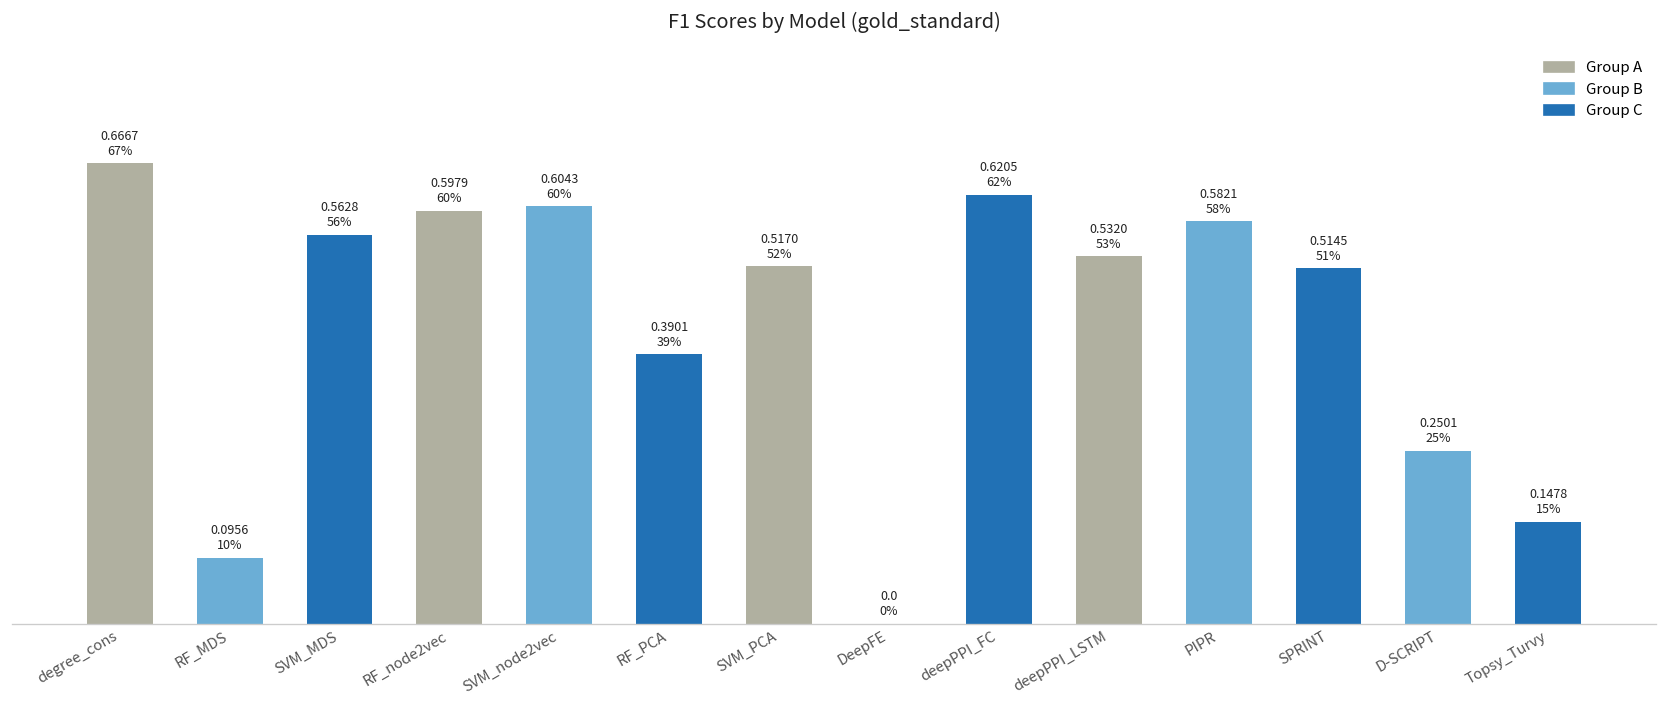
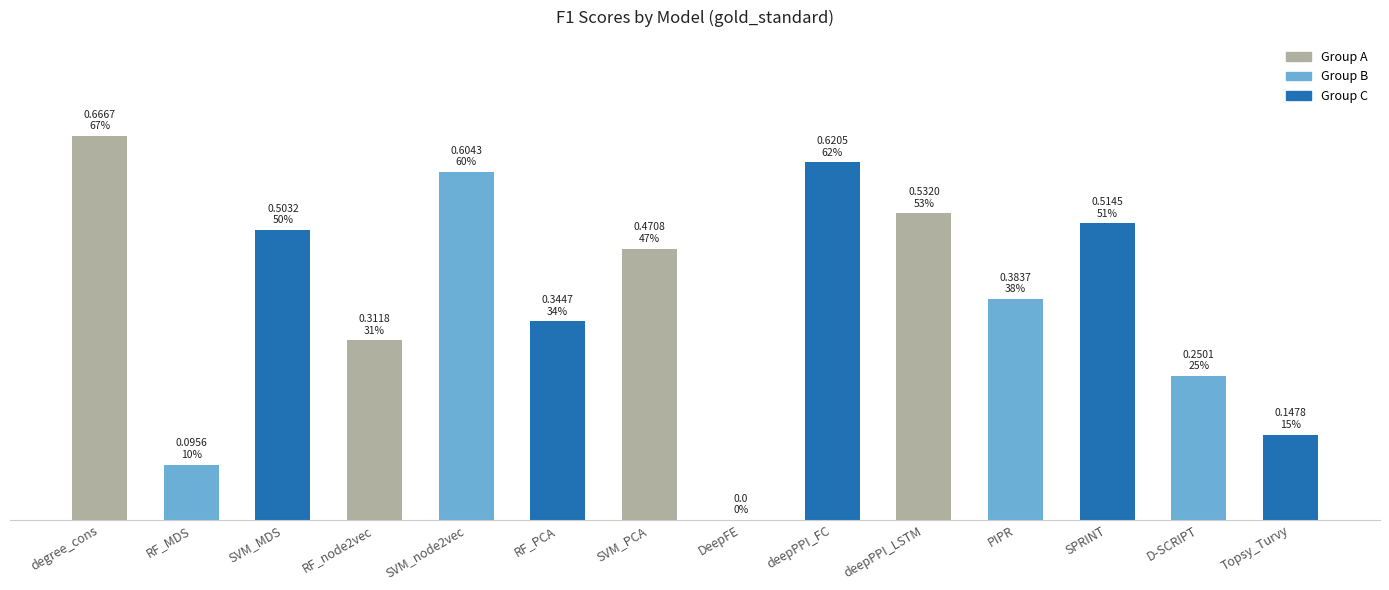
  {
    "degree_cons": "0.6667",
    "RF_MDS": "0.0956",
-   "SVM_MDS": "0.5628 56%",
-   "RF_node2vec": "0.5979 60%",
+   "SVM_MDS": "0.5032 50%",
+   "RF_node2vec": "0.3118 31%",
    "SVM_node2vec": "0.6043",
-   "RF_PCA": "0.3901 39%",
-   "SVM_PCA": "0.5170 52%",
+   "RF_PCA": "0.3447 34%",
+   "SVM_PCA": "0.4708 47%",
    "DeepFE": "0.0",
    "deepPPI_FC": "0.6205",
    "deepPPI_LSTM": "0.5320",
-   "PIPR": "0.5821 58%",
+   "PIPR": "0.3837 38%",
    "SPRINT": "0.5145",
    "D-SCRIPT": "0.2501",
    "Topsy_Turvy": "0.1478"
  }
